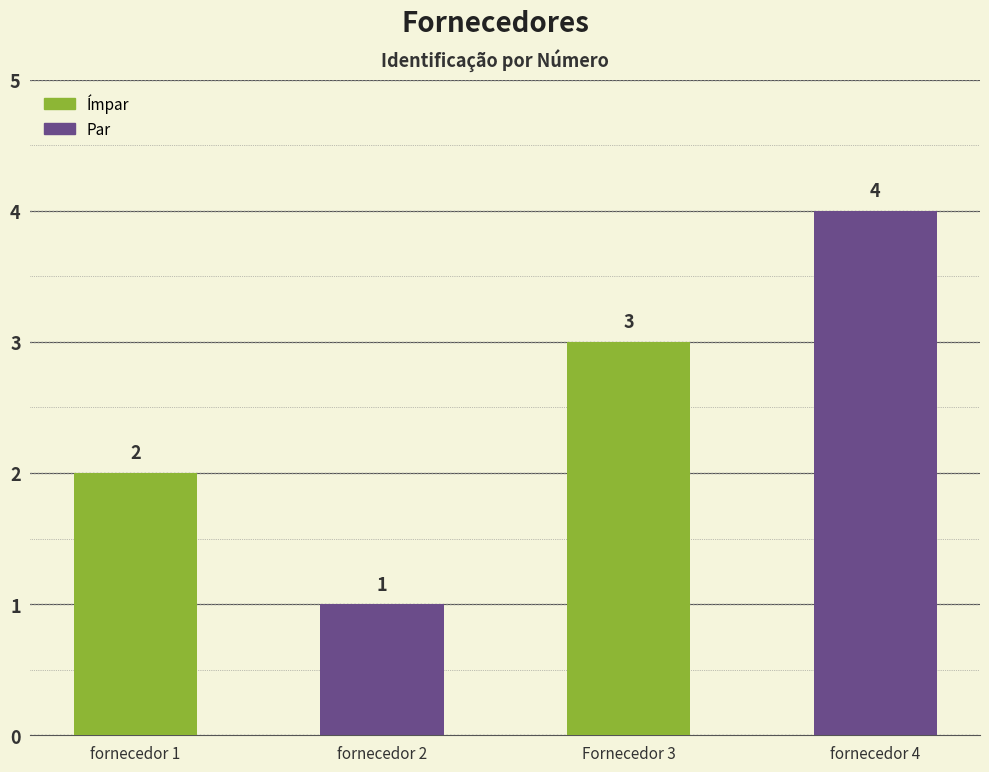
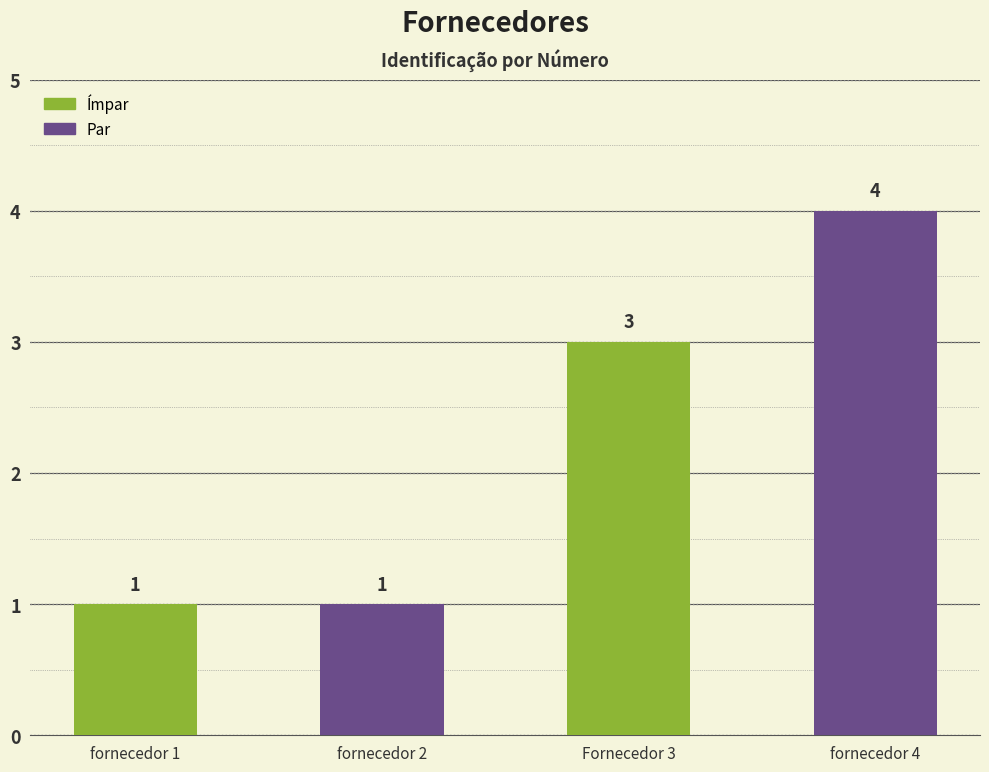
  {
-   "fornecedor 1": 2,
+   "fornecedor 1": 1,
    "fornecedor 2": 1,
    "Fornecedor 3": 3,
    "fornecedor 4": 4
  }
